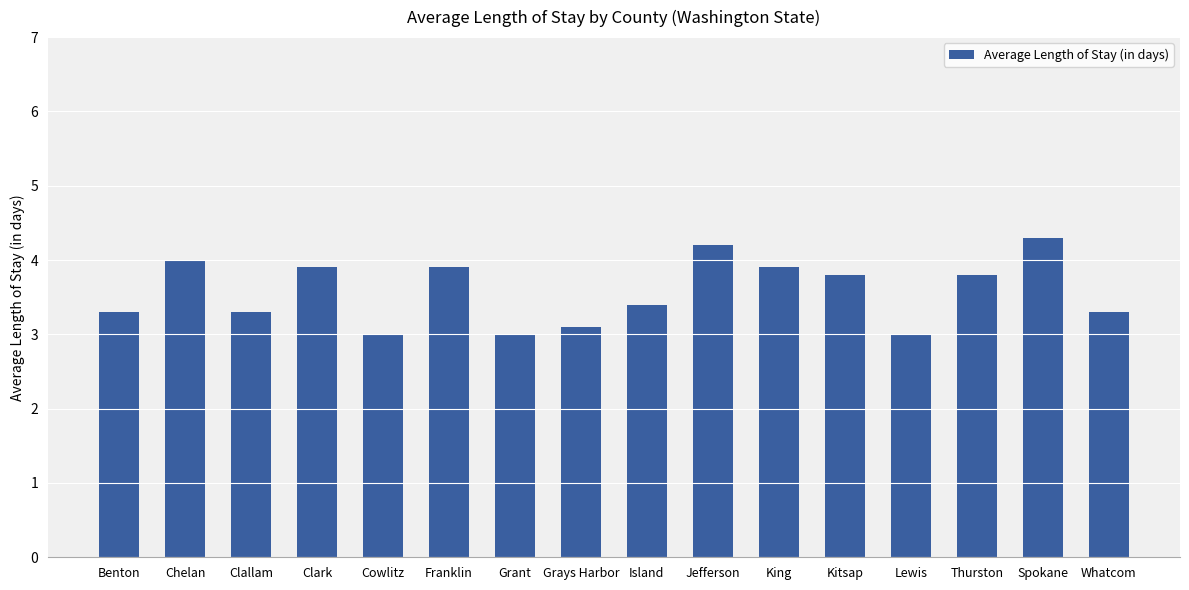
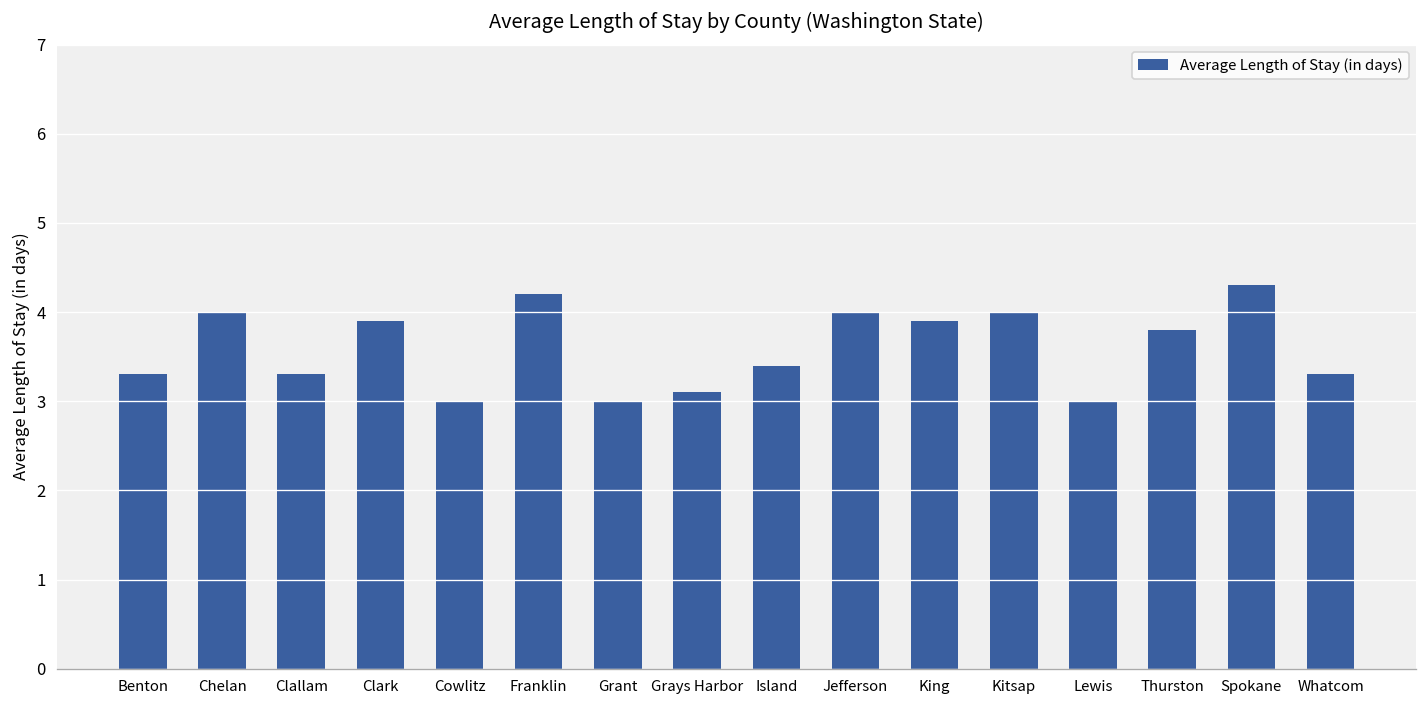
  {
    "Benton": 3.3,
    "Chelan": 4.0,
    "Clallam": 3.3,
    "Clark": 3.9,
    "Cowlitz": 3.0,
-   "Franklin": 3.9,
+   "Franklin": 4.2,
    "Grant": 3.0,
    "Grays Harbor": 3.1,
    "Island": 3.4,
-   "Jefferson": 4.2,
+   "Jefferson": 4.0,
    "King": 3.9,
-   "Kitsap": 3.8,
+   "Kitsap": 4.0,
    "Lewis": 3.0,
    "Thurston": 3.8,
    "Spokane": 4.3,
    "Whatcom": 3.3
  }
